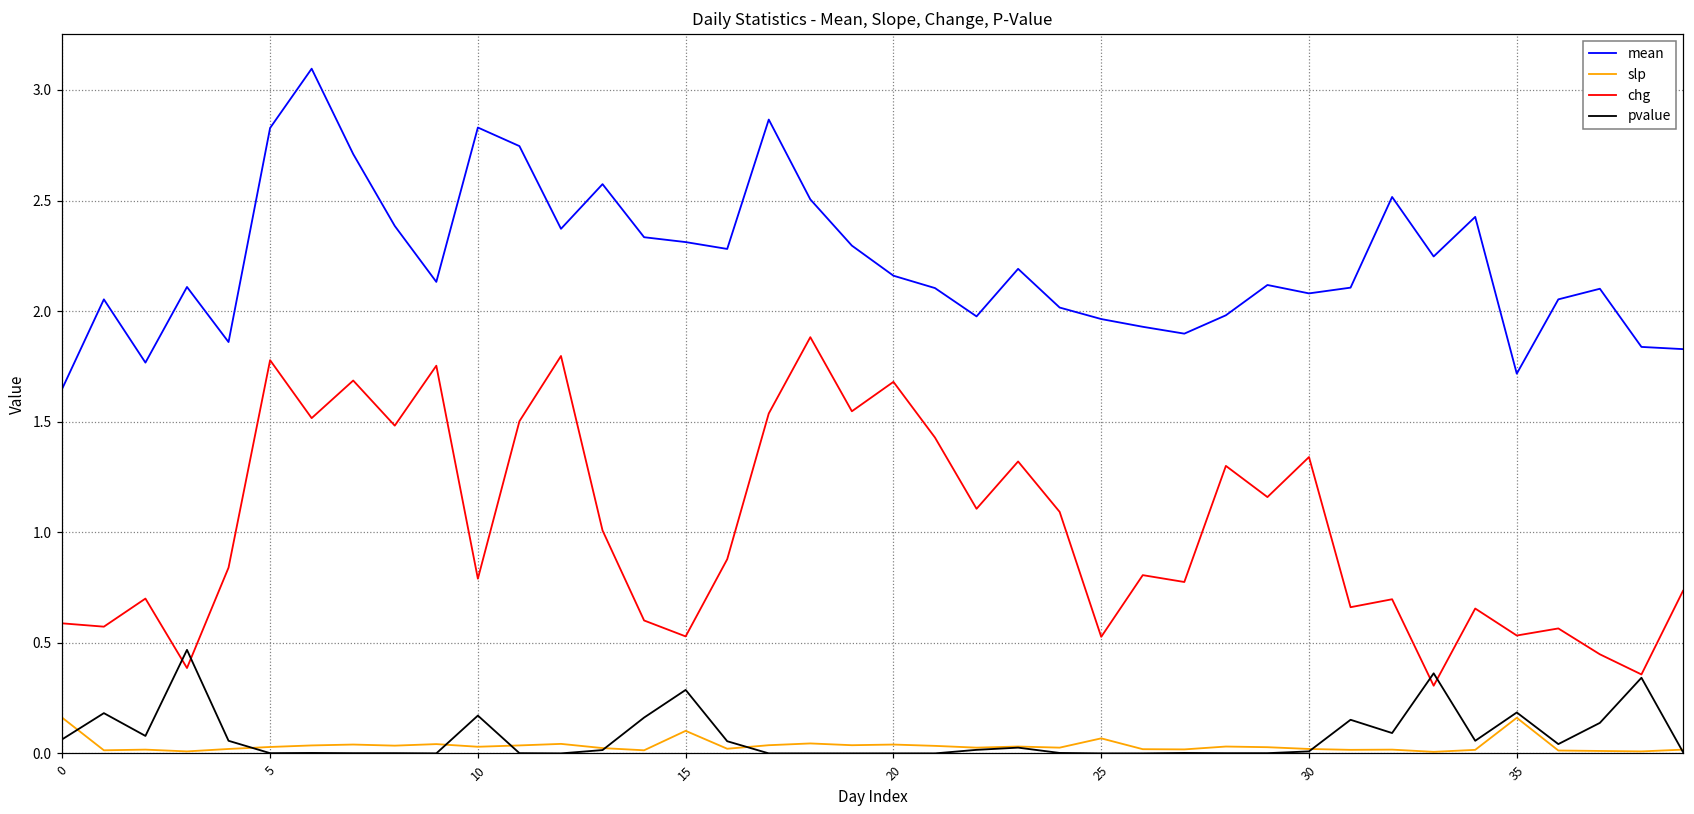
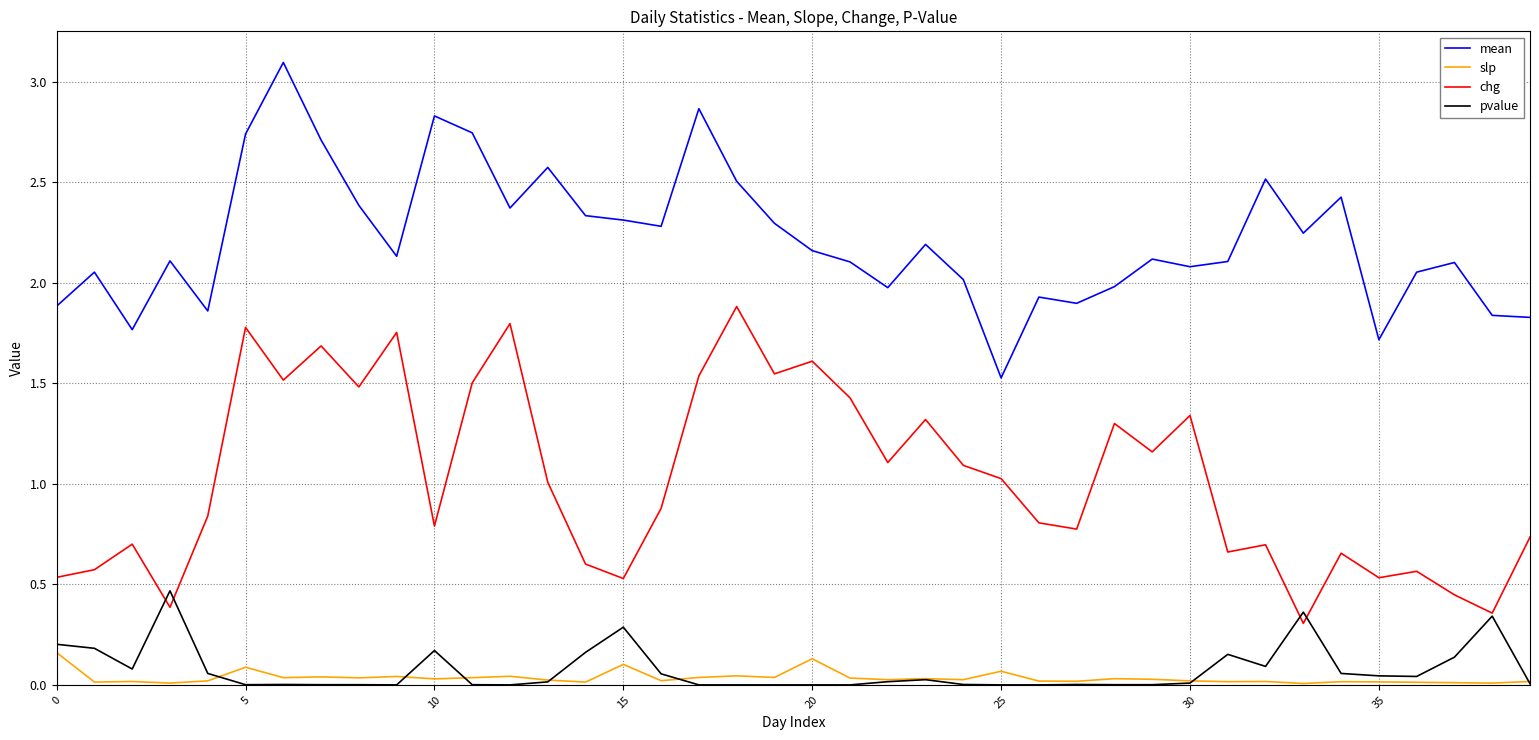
  {
    "mean": {
-     "0": 1.65,
-     "5": 2.83,
+     "0": 1.88,
+     "5": 2.74,
      "10": 2.83,
      "15": 2.31,
      "20": 2.16,
-     "25": 1.96,
+     "25": 1.53,
      "30": 2.08,
      "35": 1.72
    },
    "slp": {
      "0": 0.16,
-     "5": 0.03,
+     "5": 0.09,
      "10": 0.03,
      "15": 0.10,
-     "20": 0.04,
+     "20": 0.13,
      "25": 0.07,
-     "35": 0.16
+     "35": 0.02
    },
    "chg": {
-     "0": 0.59,
+     "0": 0.54,
      "5": 1.78,
      "10": 0.79,
      "15": 0.53,
-     "20": 1.68,
-     "25": 0.53,
+     "20": 1.61,
+     "25": 1.03,
      "30": 1.34,
      "35": 0.53
    },
    "pvalue": {
-     "0": 0.06,
+     "0": 0.20,
      "5": 0.00,
      "10": 0.17,
      "15": 0.29,
      "20": 0.00,
      "25": 0.00,
-     "35": 0.19
+     "35": 0.05
    }
  }
